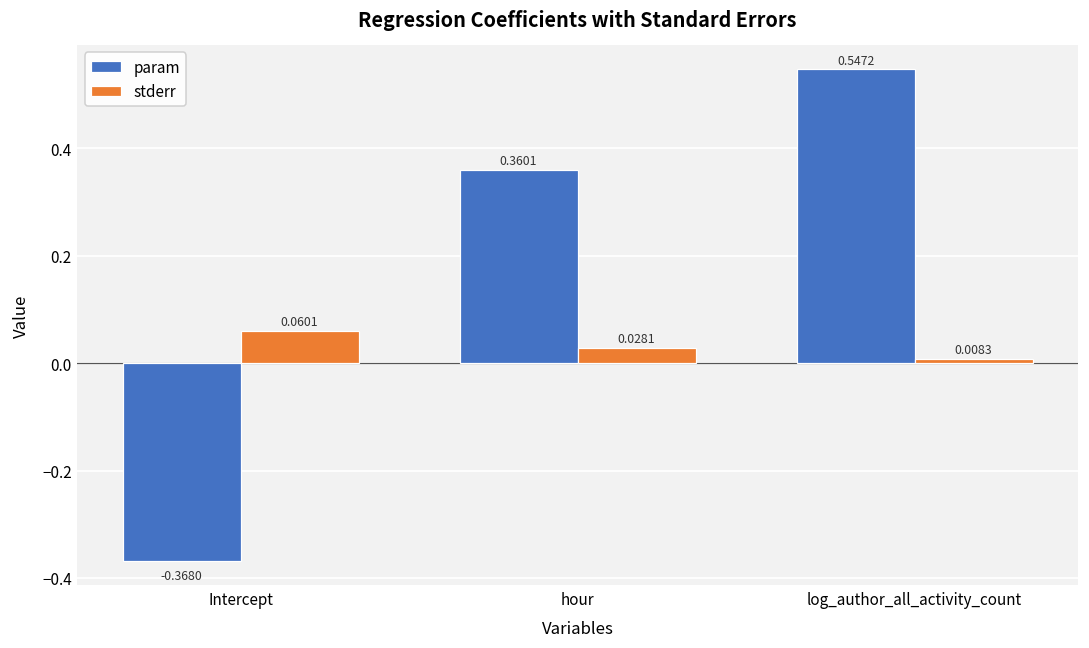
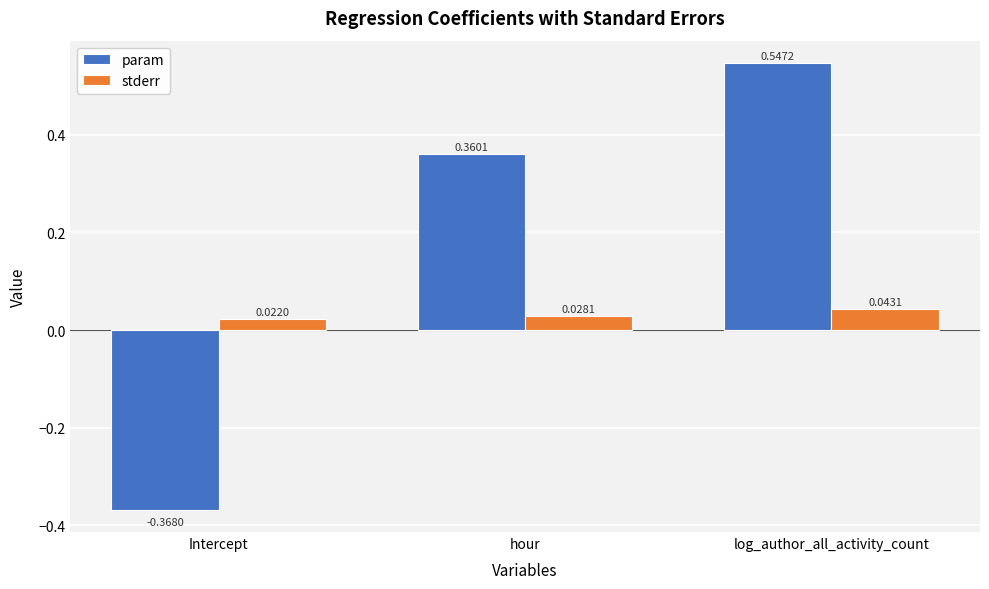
  {
    "param": {
      "Intercept": -0.3680,
      "hour": 0.3601,
      "log_author_all_activity_count": 0.5472
    },
    "stderr": {
-     "Intercept": 0.0601,
+     "Intercept": 0.0220,
      "hour": 0.0281,
-     "log_author_all_activity_count": 0.0083
+     "log_author_all_activity_count": 0.0431
    }
  }
